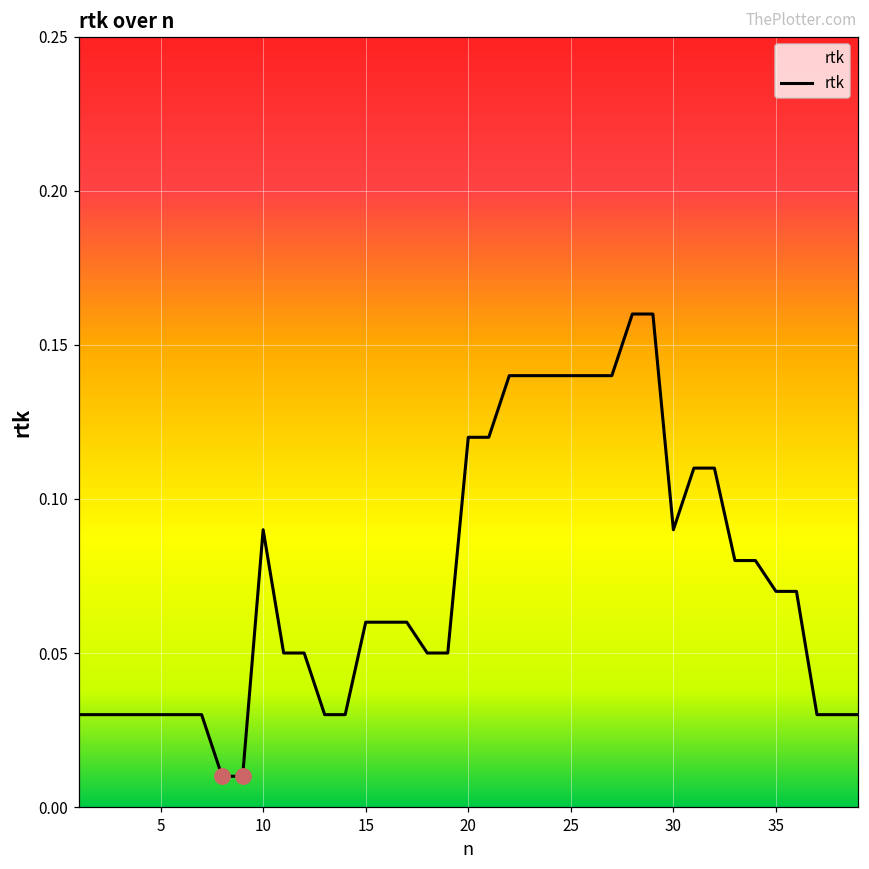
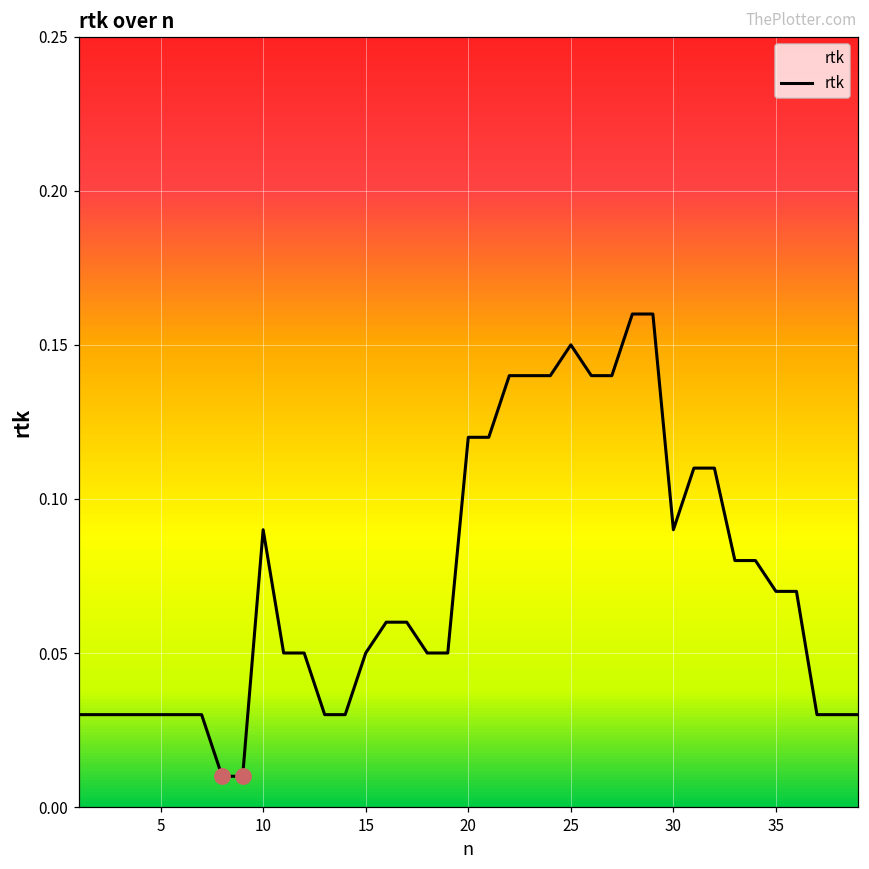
  {
    "rtk": {
      "5": 0.03,
      "10": 0.09,
-     "15": 0.06,
+     "15": 0.05,
      "20": 0.12,
-     "25": 0.14,
+     "25": 0.15,
      "30": 0.09,
      "35": 0.07
    }
  }
